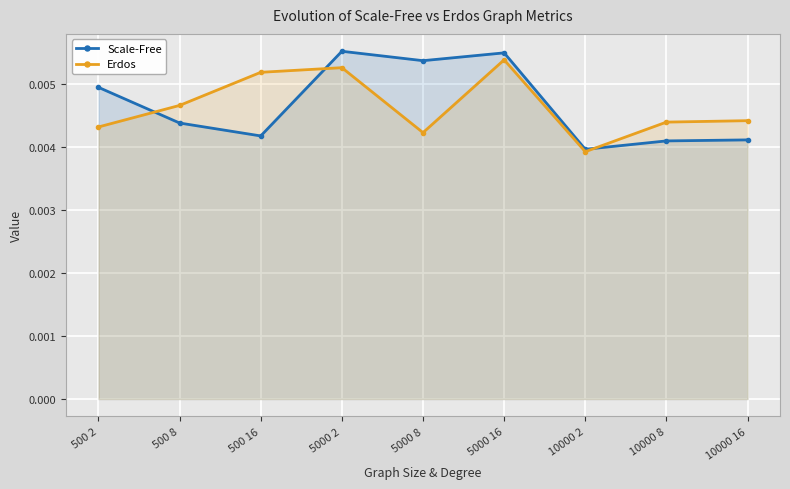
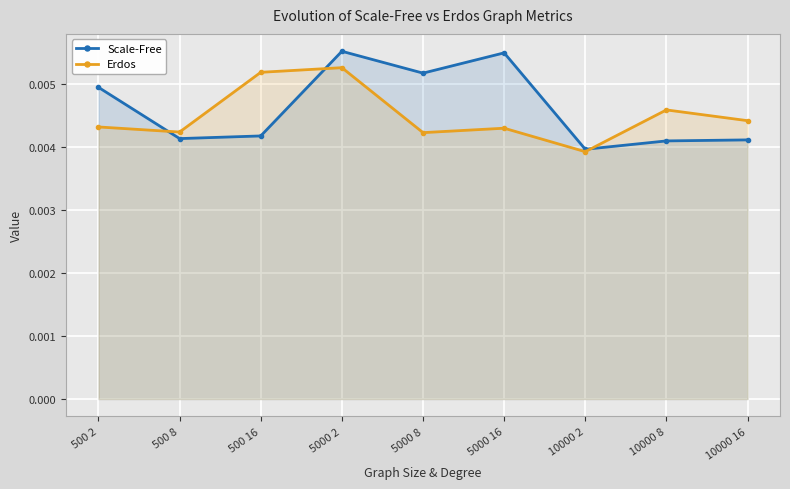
  {
    "Scale-Free": {
      "500 2": 0.0049,
-     "500 8": 0.0044,
+     "500 8": 0.0041,
      "500 16": 0.0042,
      "5000 2": 0.0055,
-     "5000 8": 0.0054,
+     "5000 8": 0.0052,
      "5000 16": 0.0055,
      "10000 8": 0.0041,
      "10000 16": 0.0041
    },
    "Erdos": {
      "500 2": 0.0043,
-     "500 8": 0.0047,
+     "500 8": 0.0042,
      "500 16": 0.0052,
      "5000 2": 0.0053,
      "5000 8": 0.0042,
-     "5000 16": 0.0054,
-     "10000 8": 0.0044,
+     "5000 16": 0.0043,
+     "10000 8": 0.0046,
      "10000 16": 0.0044
    }
  }
